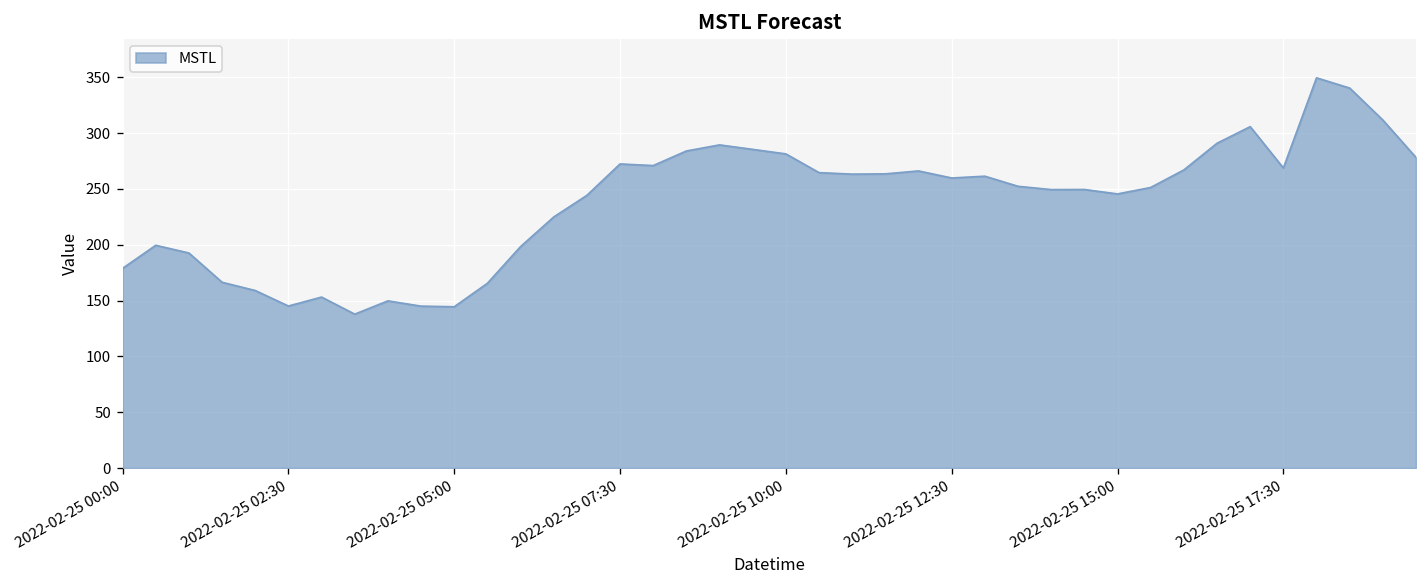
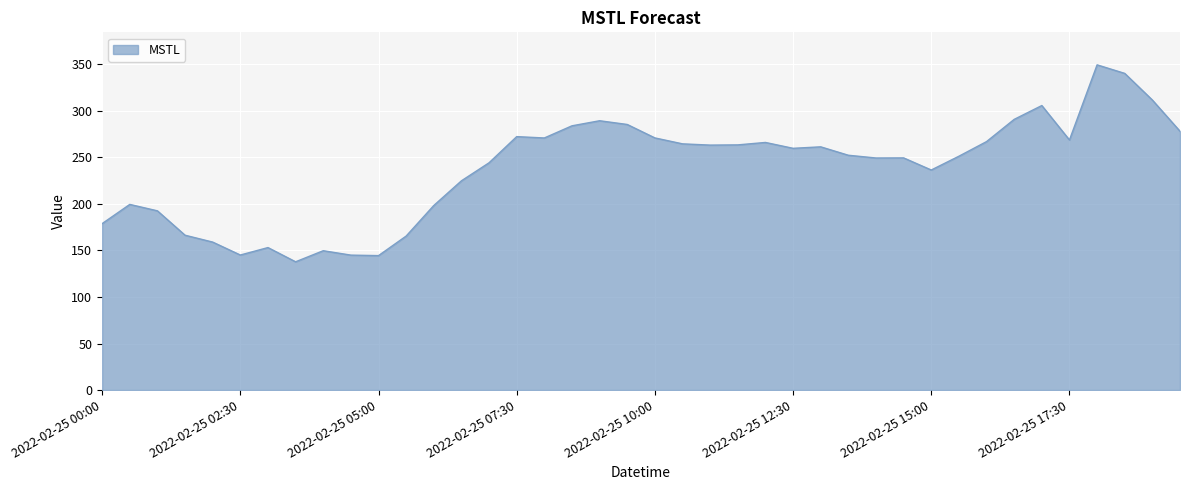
  {
    "2022-02-25 00:00": 180,
    "2022-02-25 02:30": 150,
    "2022-02-25 05:00": 140,
    "2022-02-25 07:30": 270,
-   "2022-02-25 10:00": 280,
+   "2022-02-25 10:00": 270,
    "2022-02-25 12:30": 260,
-   "2022-02-25 15:00": 250,
+   "2022-02-25 15:00": 240,
    "2022-02-25 17:30": 270
  }
